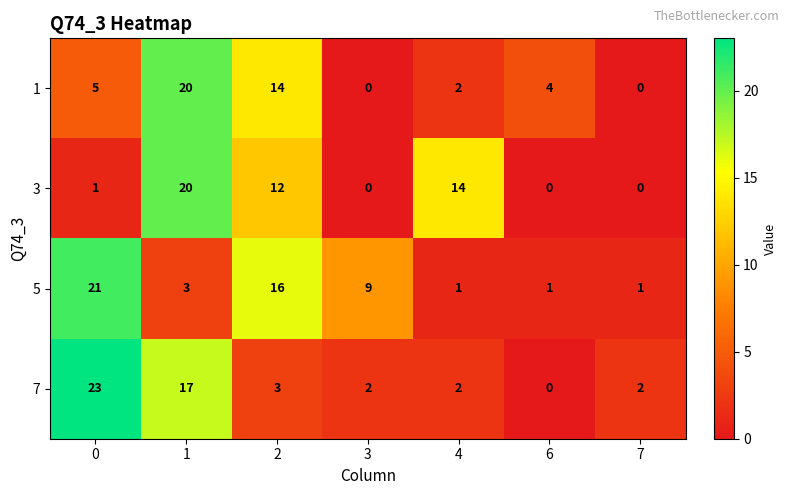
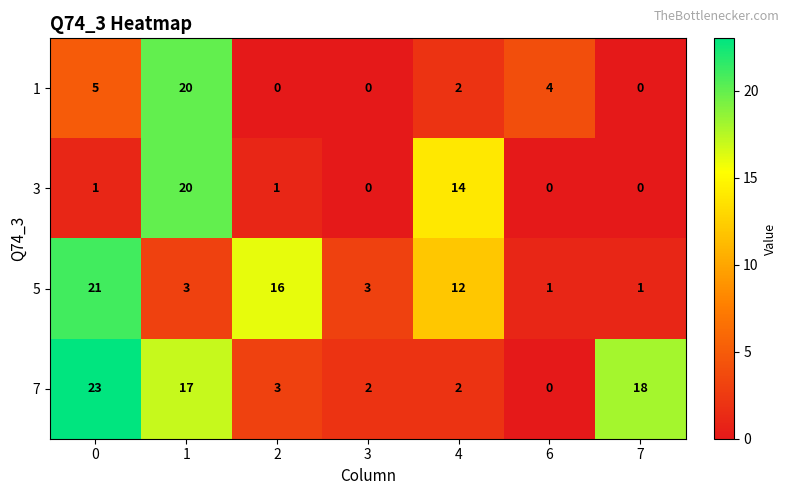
  {
    "1": {
      "0": 5,
      "1": 20,
-     "2": 14,
+     "2": 0,
      "3": 0,
      "4": 2,
      "6": 4,
      "7": 0
    },
    "3": {
      "0": 1,
      "1": 20,
-     "2": 12,
+     "2": 1,
      "3": 0,
      "4": 14,
      "6": 0,
      "7": 0
    },
    "5": {
      "0": 21,
      "1": 3,
      "2": 16,
-     "3": 9,
-     "4": 1,
+     "3": 3,
+     "4": 12,
      "6": 1,
      "7": 1
    },
    "7": {
      "0": 23,
      "1": 17,
      "2": 3,
      "3": 2,
      "4": 2,
      "6": 0,
-     "7": 2
+     "7": 18
    }
  }
